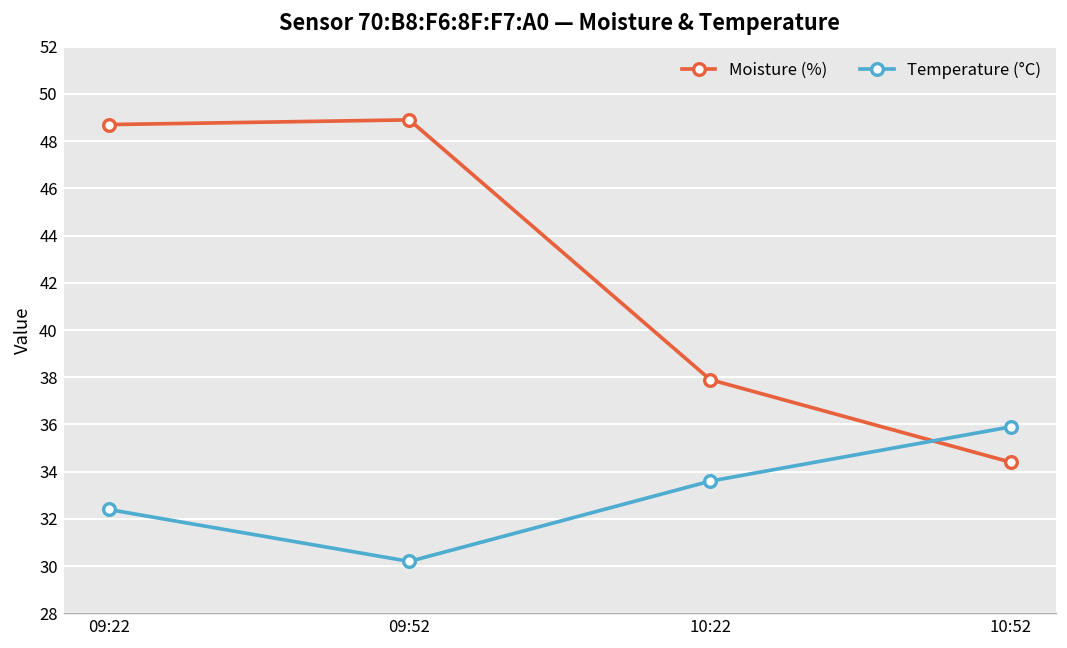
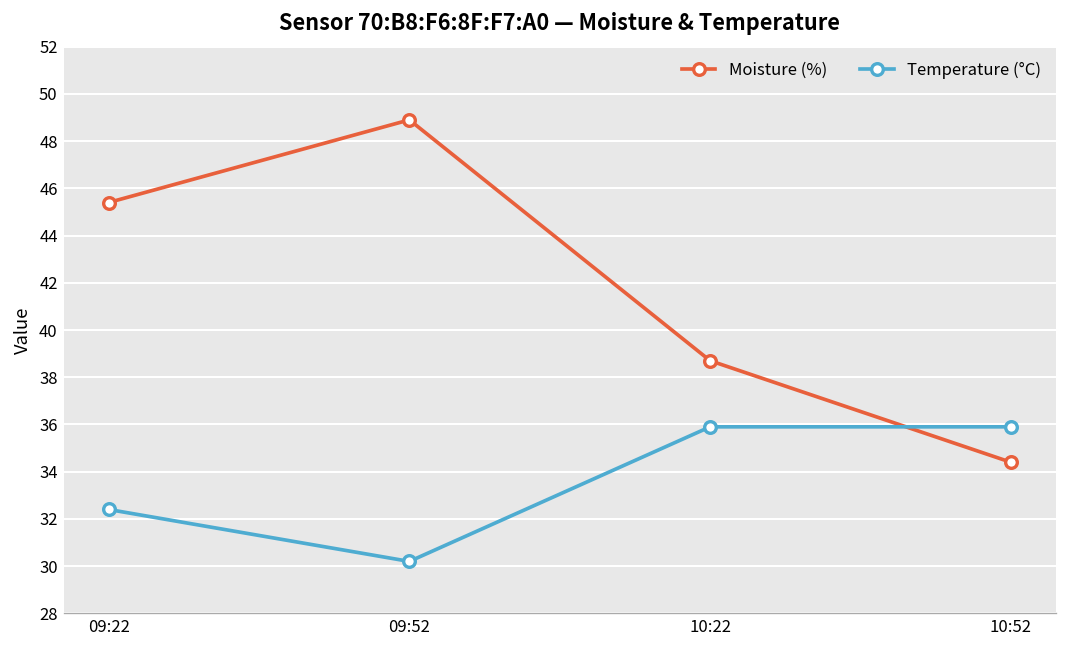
  {
    "Moisture (%)": {
-     "09:22": 48.7,
+     "09:22": 45.4,
      "09:52": 48.9,
-     "10:22": 37.9,
+     "10:22": 38.7,
      "10:52": 34.4
    },
    "Temperature (°C)": {
      "09:22": 32.4,
      "09:52": 30.2,
-     "10:22": 33.6,
+     "10:22": 35.9,
      "10:52": 35.9
    }
  }
